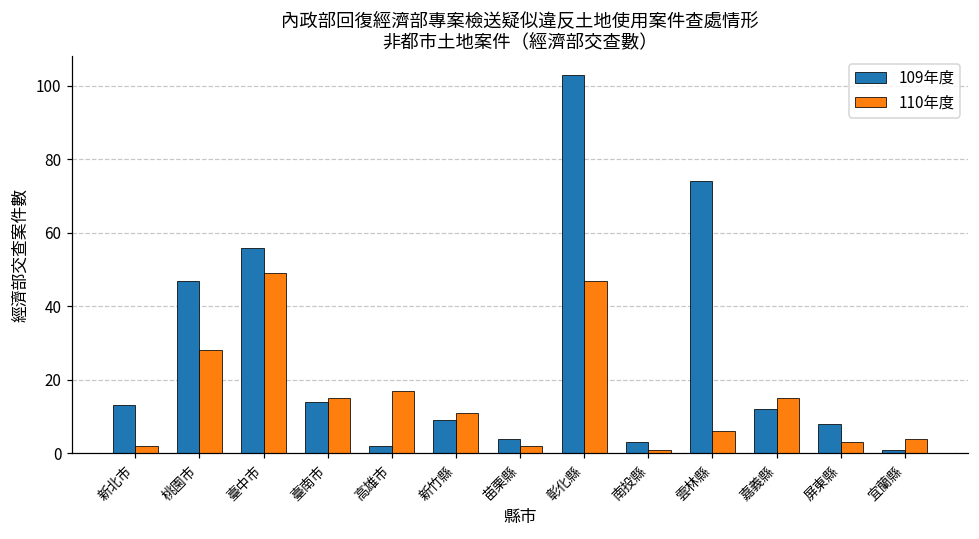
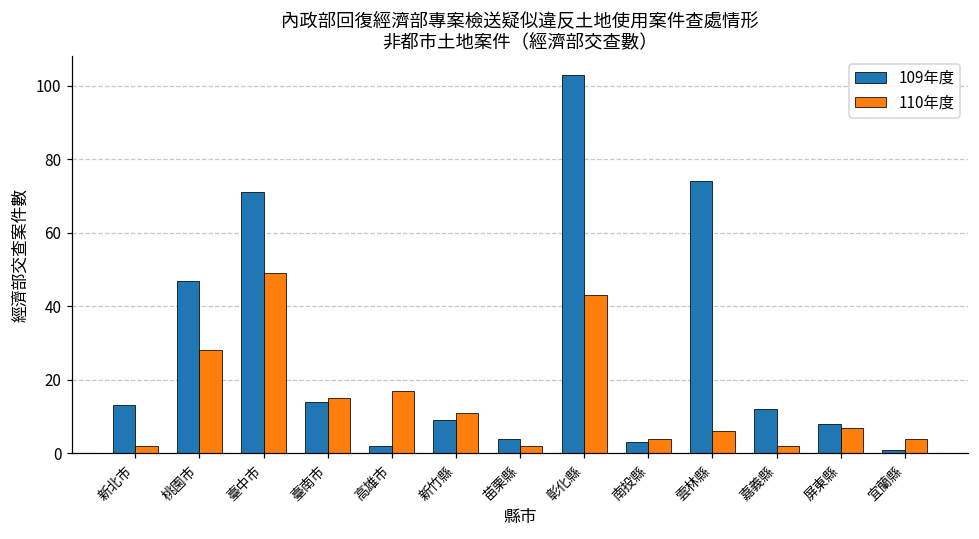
  {
    "109年度": {
      "新北市": 13,
      "桃園市": 47,
-     "臺中市": 56,
+     "臺中市": 71,
      "臺南市": 14,
      "高雄市": 2,
      "新竹縣": 9,
      "苗栗縣": 4,
      "彰化縣": 103,
      "南投縣": 3,
      "雲林縣": 74,
      "嘉義縣": 12,
      "屏東縣": 8,
      "宜蘭縣": 1
    },
    "110年度": {
      "新北市": 2,
      "桃園市": 28,
      "臺中市": 49,
      "臺南市": 15,
      "高雄市": 17,
      "新竹縣": 11,
      "苗栗縣": 2,
-     "彰化縣": 47,
-     "南投縣": 1,
+     "彰化縣": 43,
+     "南投縣": 4,
      "雲林縣": 6,
-     "嘉義縣": 15,
-     "屏東縣": 3,
+     "嘉義縣": 2,
+     "屏東縣": 7,
      "宜蘭縣": 4
    }
  }
